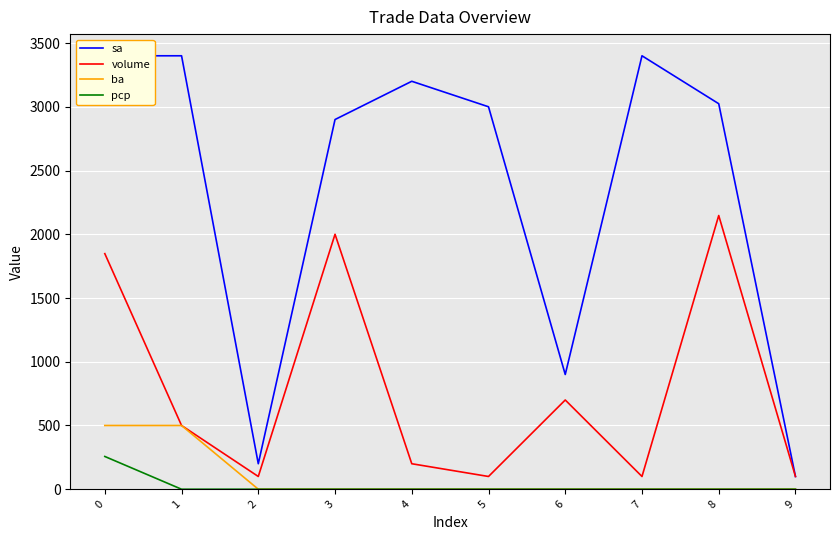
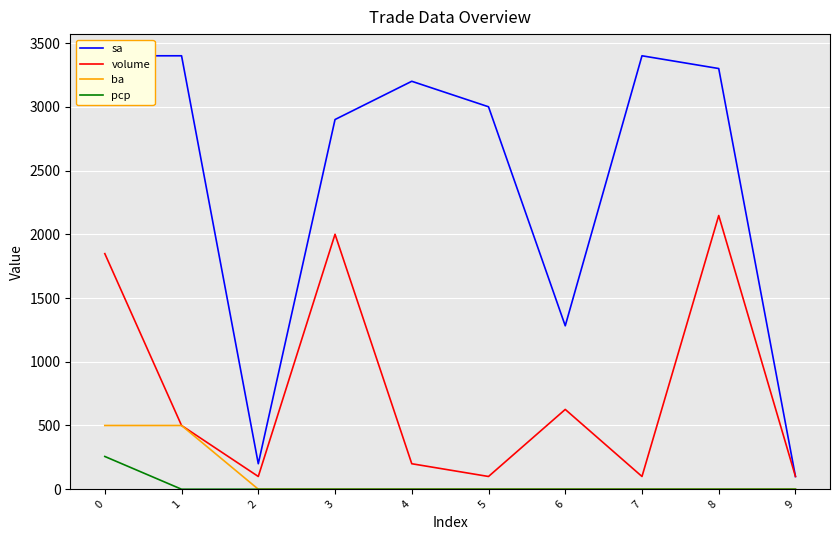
  {
    "sa": {
      "1": 3400,
      "2": 200,
      "3": 2900,
      "4": 3200,
      "5": 3000,
-     "6": 900,
+     "6": 1280,
      "7": 3400,
-     "8": 3020
+     "8": 3300
    },
    "volume": {
      "0": 1850,
      "2": 100,
      "3": 2000,
      "4": 200,
      "5": 100,
-     "6": 700,
+     "6": 630,
      "7": 100,
      "8": 2150
    },
    "ba": {
      "0": 500
    },
    "pcp": {
      "0": 260,
      "1": 0
    }
  }
